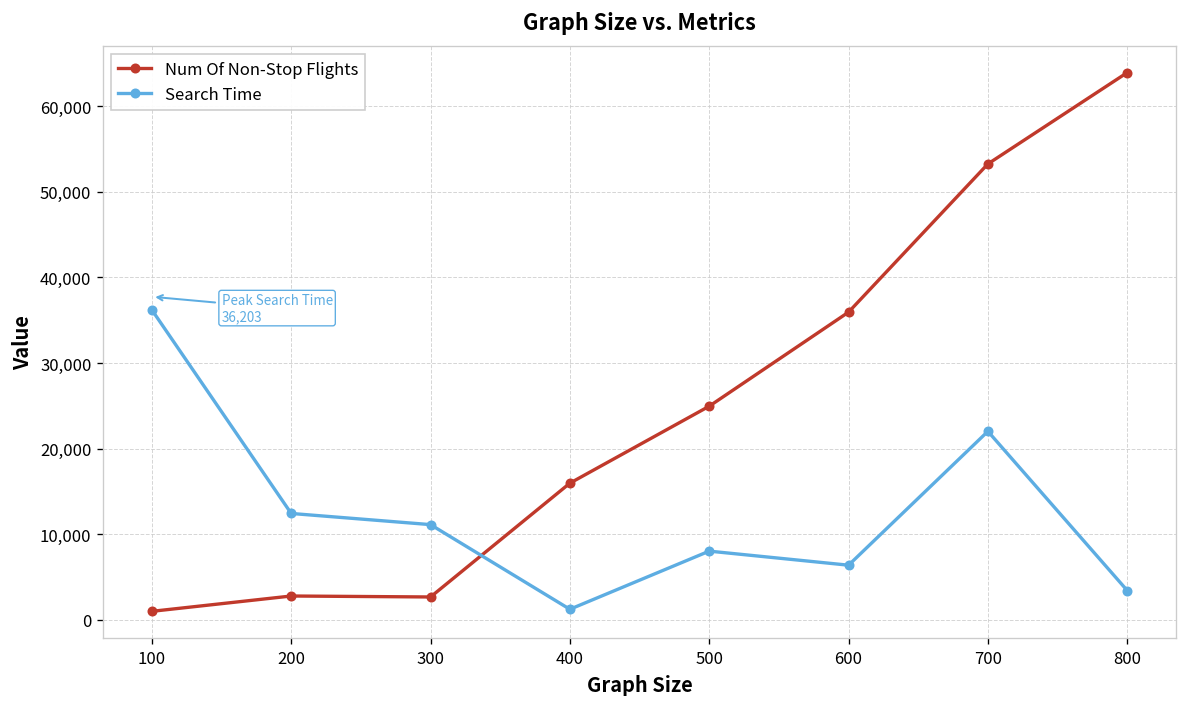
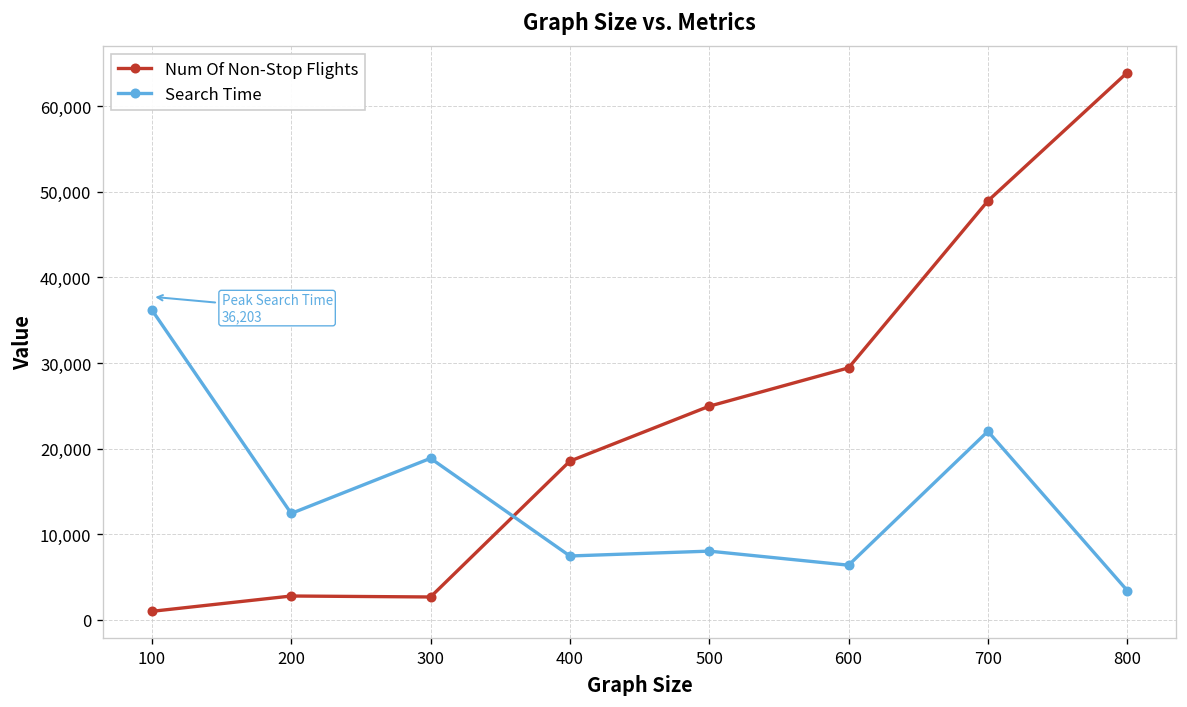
  {
    "Num Of Non-Stop Flights": {
      "100": "1,000",
      "200": "3,000",
      "300": "3,000",
-     "400": "16,000",
+     "400": "19,000",
      "500": "25,000",
-     "600": "36,000",
-     "700": "53,000",
+     "600": "29,000",
+     "700": "49,000",
      "800": "64,000"
    },
    "Search Time": {
      "200": "12,000",
-     "300": "11,000",
-     "400": "1,000",
+     "300": "19,000",
+     "400": "7,000",
      "500": "8,000",
      "600": "6,000",
      "700": "22,000",
      "800": "3,000"
    }
  }
